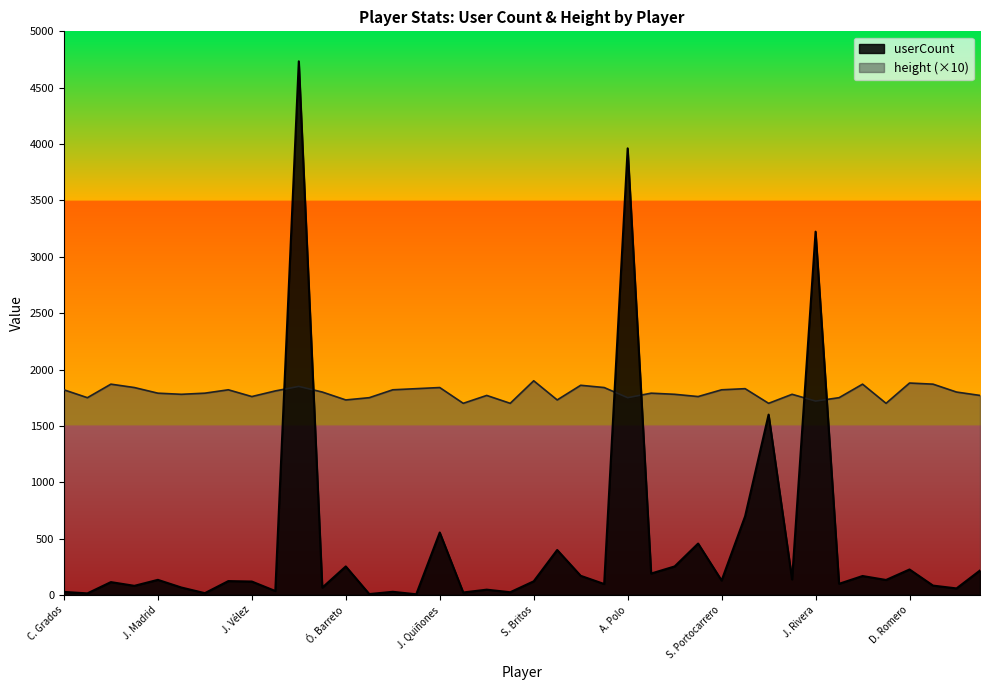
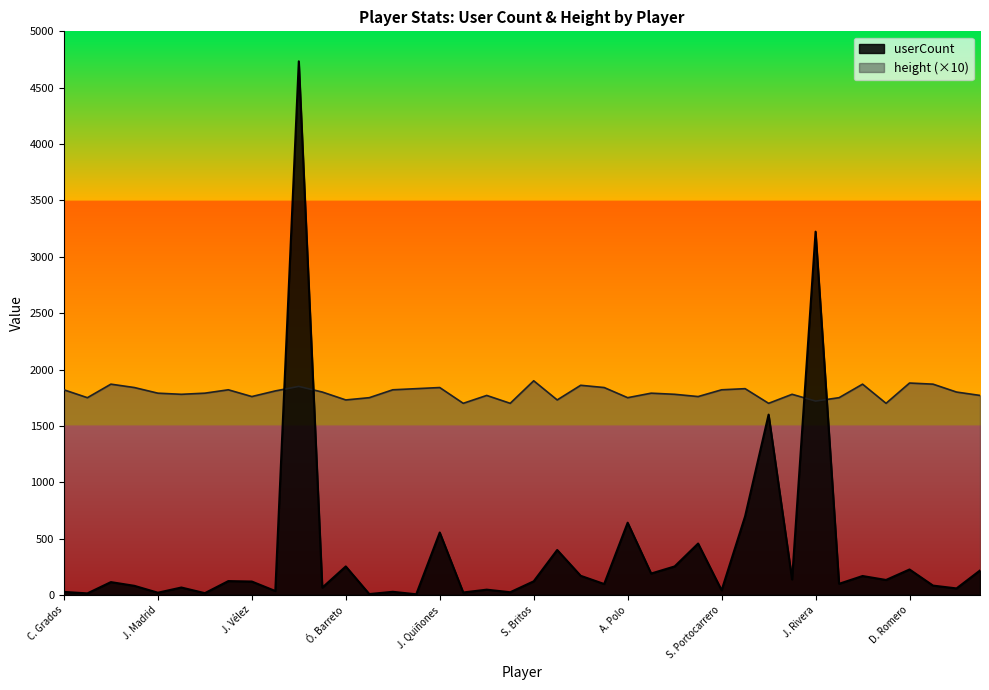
  {
    "userCount": {
      "C. Grados": 30,
-     "J. Madrid": 130,
+     "J. Madrid": 20,
      "J. Vélez": 120,
      "Ó. Barreto": 250,
      "J. Quiñones": 550,
      "S. Britos": 120,
-     "A. Polo": 3960,
-     "S. Portocarrero": 130,
+     "A. Polo": 640,
+     "S. Portocarrero": 40,
      "J. Rivera": 3220,
      "D. Romero": 230
    },
    "height (×10)": {
      "C. Grados": 1820,
      "J. Madrid": 1790,
      "J. Vélez": 1760,
      "Ó. Barreto": 1730,
      "J. Quiñones": 1840,
      "S. Britos": 1900,
      "A. Polo": 1750,
      "S. Portocarrero": 1820,
      "J. Rivera": 1720,
      "D. Romero": 1880
    }
  }
